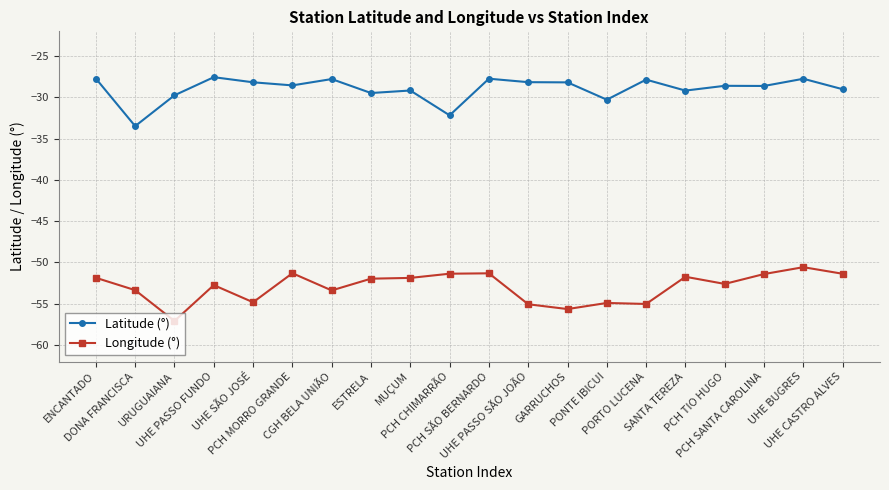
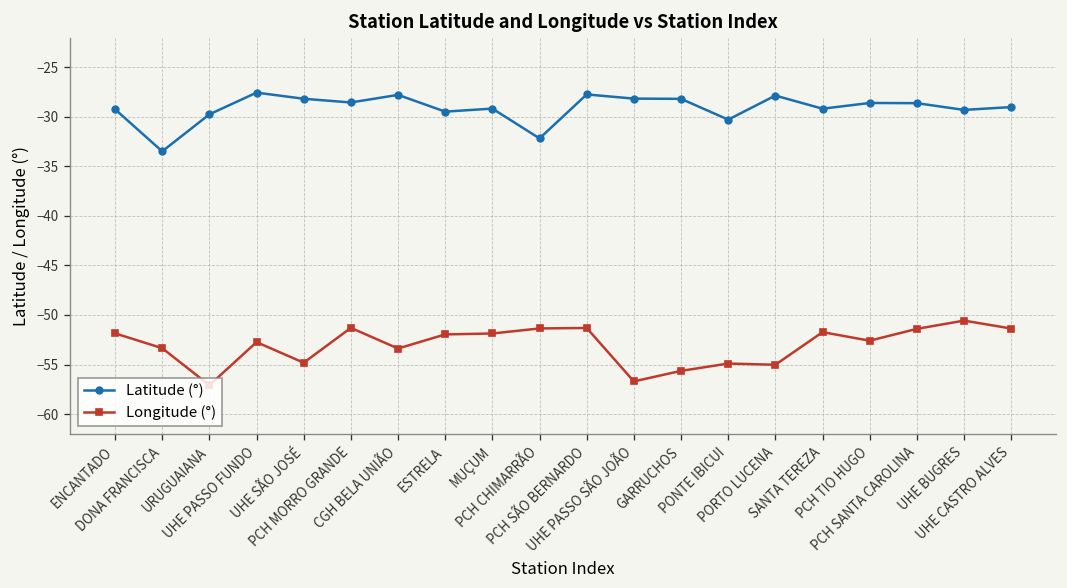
  {
    "Latitude (°)": {
-     "ENCANTADO": -28,
+     "ENCANTADO": -29,
      "DONA FRANCISCA": -33,
      "URUGUAIANA": -30,
      "UHE PASSO FUNDO": -28,
      "UHE SÃO JOSÉ": -28,
      "PCH MORRO GRANDE": -29,
      "CGH BELA UNIÃO": -28,
      "ESTRELA": -29,
      "MUÇUM": -29,
      "PCH CHIMARRÃO": -32,
      "PCH SÃO BERNARDO": -28,
      "UHE PASSO SÃO JOÃO": -28,
      "GARRUCHOS": -28,
      "PONTE IBICUI": -30,
      "PORTO LUCENA": -28,
      "SANTA TEREZA": -29,
      "PCH TIO HUGO": -29,
      "PCH SANTA CAROLINA": -29,
-     "UHE BUGRES": -28,
+     "UHE BUGRES": -29,
      "UHE CASTRO ALVES": -29
    },
    "Longitude (°)": {
      "ENCANTADO": -52,
      "DONA FRANCISCA": -53,
      "UHE PASSO FUNDO": -53,
      "UHE SÃO JOSÉ": -55,
      "PCH MORRO GRANDE": -51,
      "CGH BELA UNIÃO": -53,
      "ESTRELA": -52,
      "MUÇUM": -52,
      "PCH CHIMARRÃO": -51,
      "PCH SÃO BERNARDO": -51,
-     "UHE PASSO SÃO JOÃO": -55,
+     "UHE PASSO SÃO JOÃO": -57,
      "GARRUCHOS": -56,
      "PONTE IBICUI": -55,
      "PORTO LUCENA": -55,
      "SANTA TEREZA": -52,
      "PCH TIO HUGO": -53,
      "PCH SANTA CAROLINA": -51,
      "UHE BUGRES": -51,
      "UHE CASTRO ALVES": -51
    }
  }
